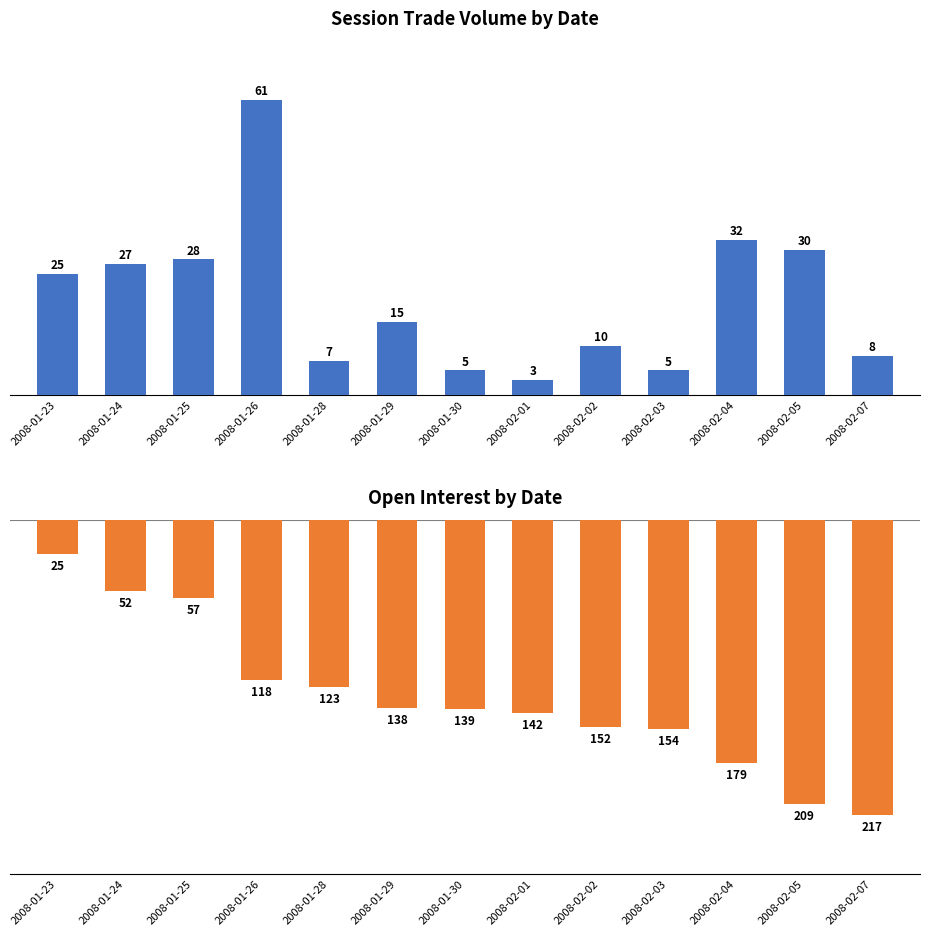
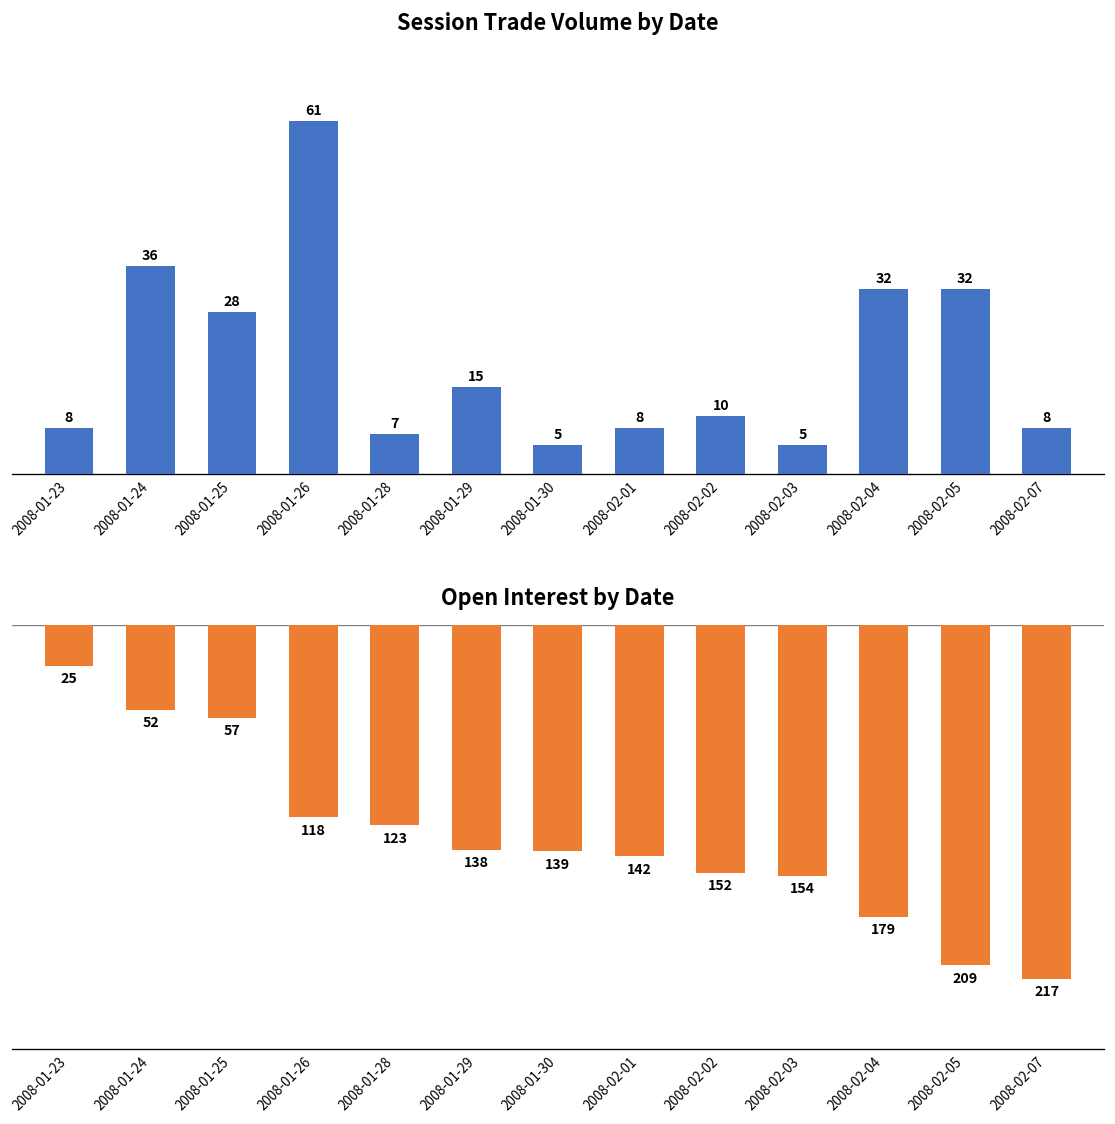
  {
    "Session Trade Volume by Date": {
-     "2008-01-23": 25,
-     "2008-01-24": 27,
+     "2008-01-23": 8,
+     "2008-01-24": 36,
      "2008-01-25": 28,
      "2008-01-26": 61,
      "2008-01-28": 7,
      "2008-01-29": 15,
      "2008-01-30": 5,
-     "2008-02-01": 3,
+     "2008-02-01": 8,
      "2008-02-02": 10,
      "2008-02-03": 5,
      "2008-02-04": 32,
-     "2008-02-05": 30,
+     "2008-02-05": 32,
      "2008-02-07": 8
    }
  }
